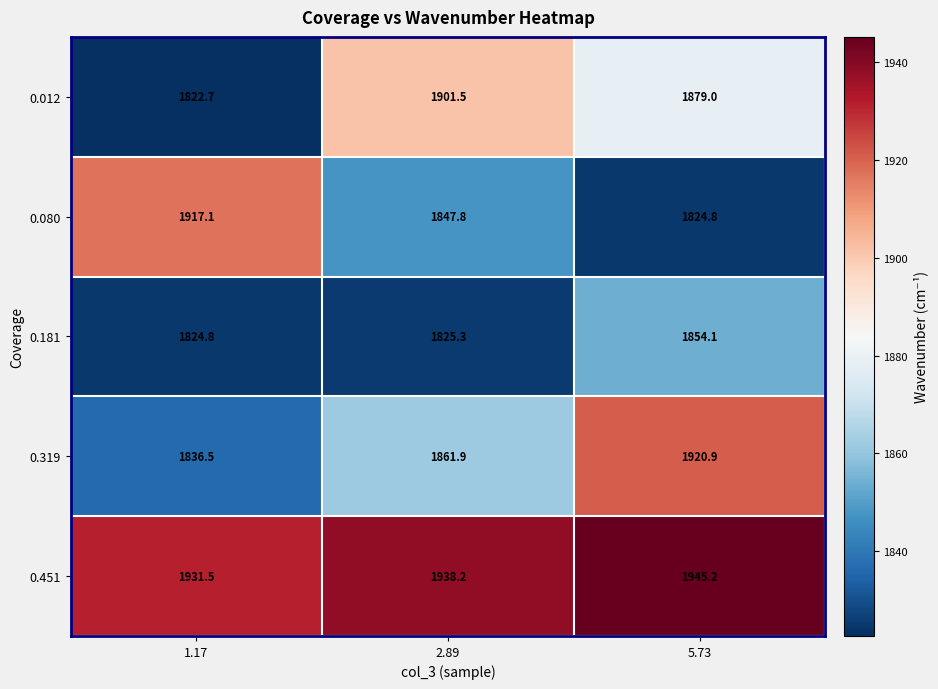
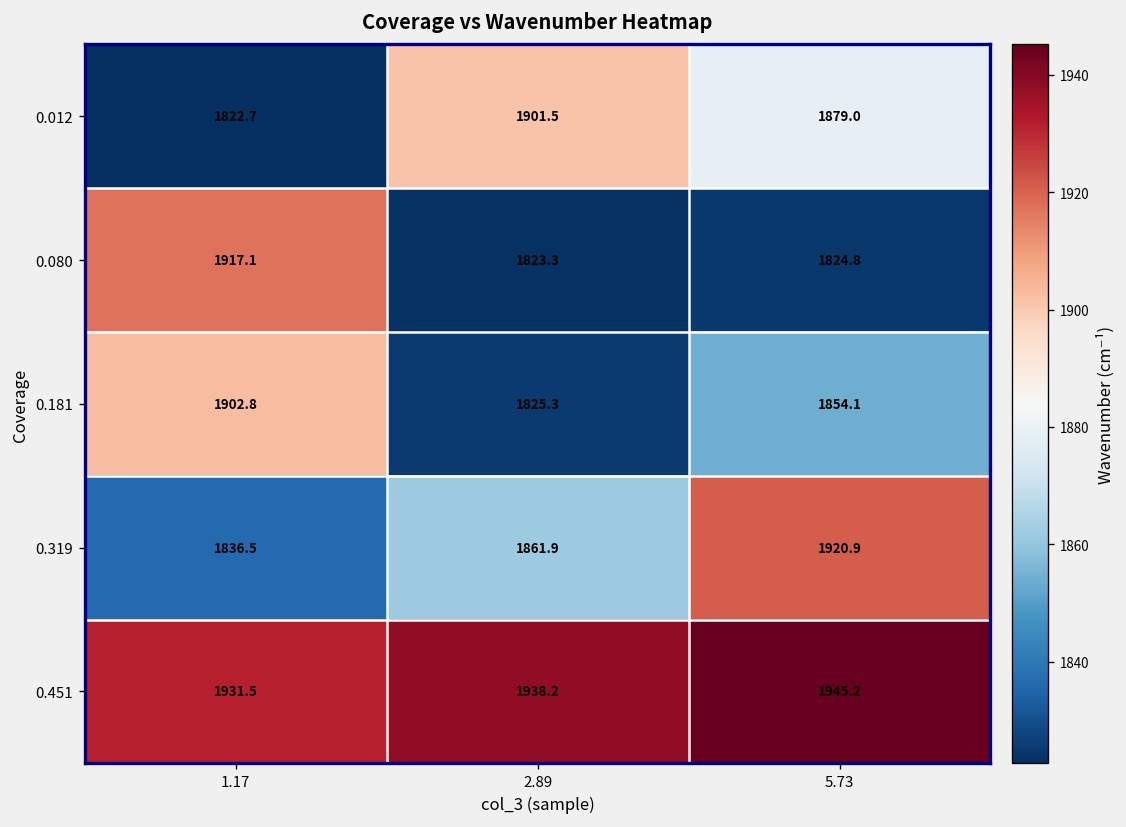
  {
    "0.012": {
      "1.17": 1822.7,
      "2.89": 1901.5,
      "5.73": 1879.0
    },
    "0.080": {
      "1.17": 1917.1,
-     "2.89": 1847.8,
+     "2.89": 1823.3,
      "5.73": 1824.8
    },
    "0.181": {
-     "1.17": 1824.8,
+     "1.17": 1902.8,
      "2.89": 1825.3,
      "5.73": 1854.1
    },
    "0.319": {
      "1.17": 1836.5,
      "2.89": 1861.9,
      "5.73": 1920.9
    },
    "0.451": {
      "1.17": 1931.5,
      "2.89": 1938.2,
      "5.73": 1945.2
    }
  }
